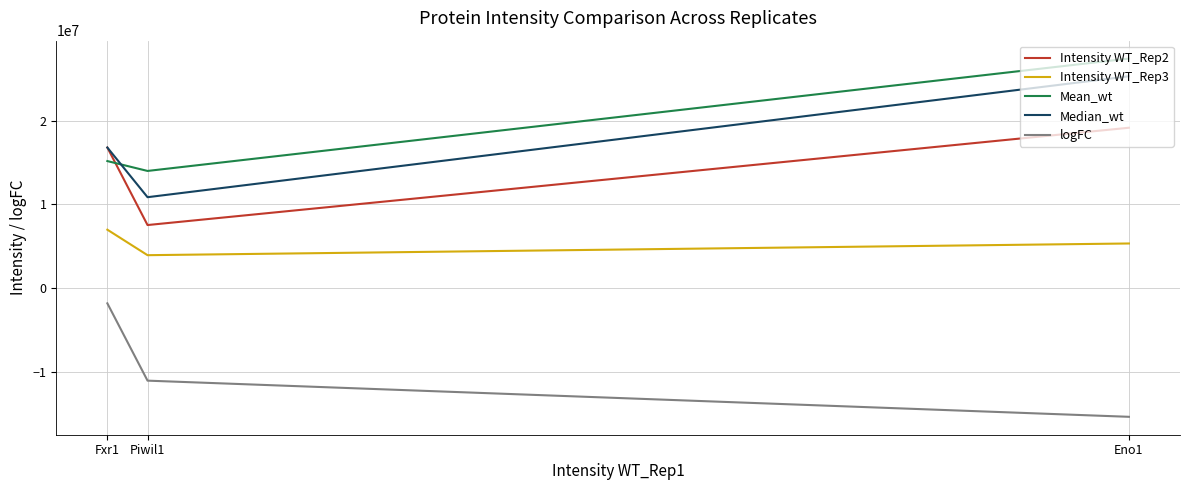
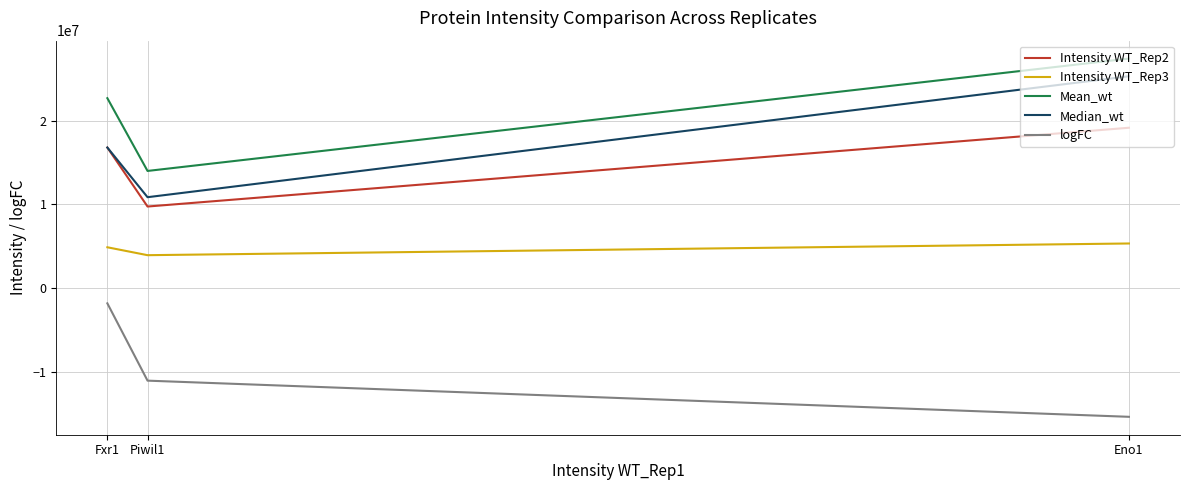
  {
    "Intensity WT_Rep2": {
-     "Piwil1": 8000000
+     "Piwil1": 10000000
    },
    "Intensity WT_Rep3": {
-     "Fxr1": 7000000,
+     "Fxr1": 5000000,
      "Piwil1": 4000000,
      "Eno1": 5000000
    },
    "Mean_wt": {
-     "Fxr1": 15000000,
+     "Fxr1": 23000000,
      "Piwil1": 14000000
    },
    "Median_wt": {
      "Piwil1": 11000000
    },
    "logFC": {
      "Fxr1": -2000000,
      "Piwil1": -11000000,
      "Eno1": -15000000
    }
  }
